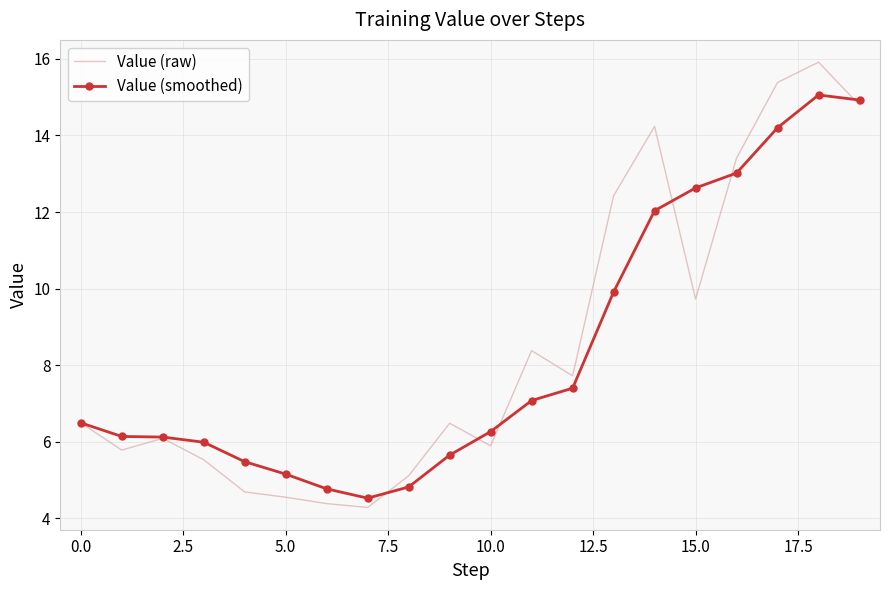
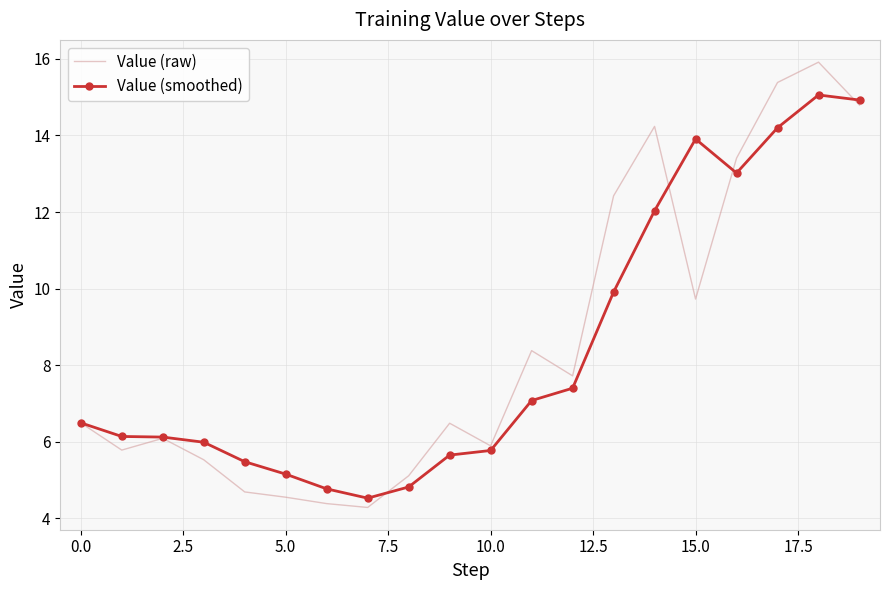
  {
    "Value (raw)": {
      "5.0": 4.5,
      "10.0": 5.9,
      "15.0": 9.7
    },
    "Value (smoothed)": {
      "5.0": 5.2,
-     "10.0": 6.3,
-     "15.0": 12.6
+     "10.0": 5.8,
+     "15.0": 13.9
    }
  }
